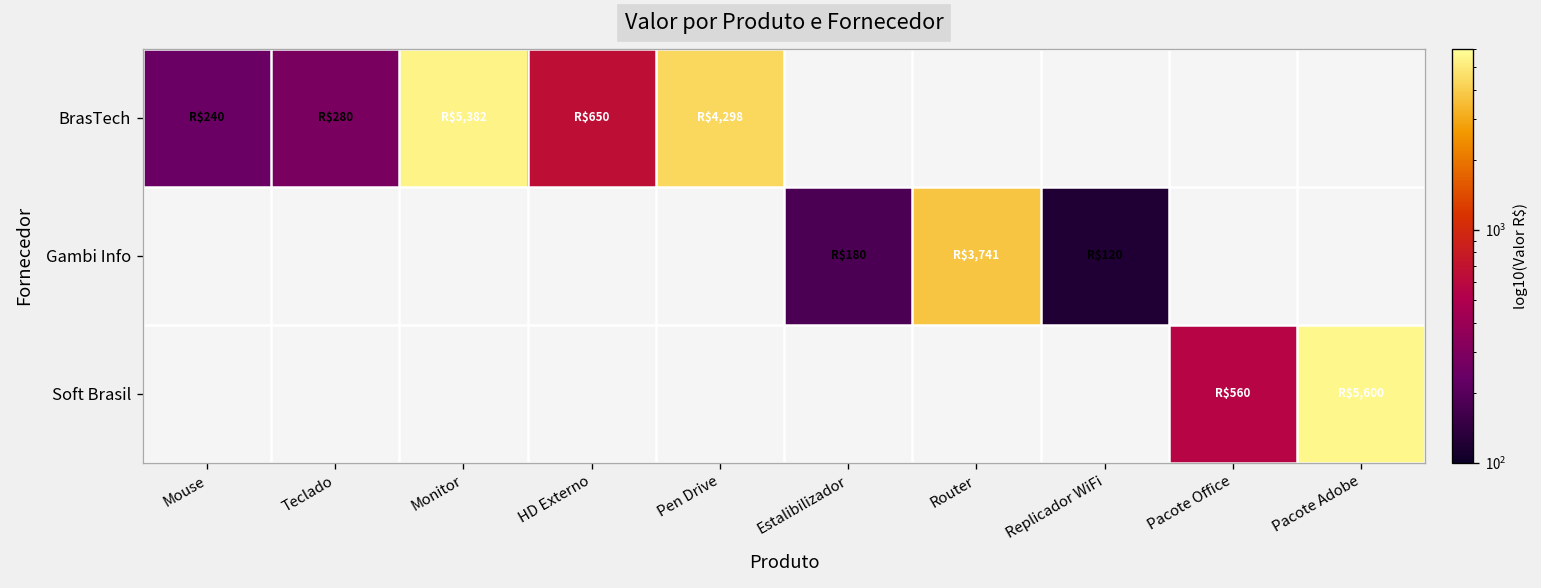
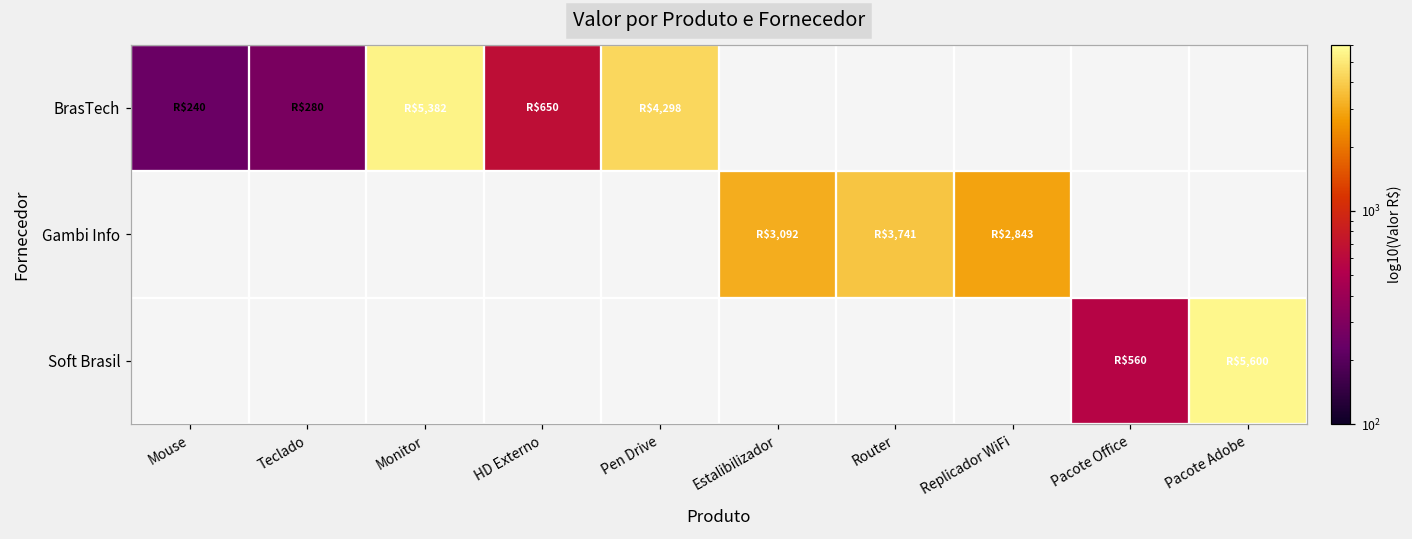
  {
    "BrasTech": {
      "Mouse": "$240",
      "Teclado": "$280",
      "Monitor": "$5,382",
      "HD Externo": "$650",
      "Pen Drive": "$4,298"
    },
    "Gambi Info": {
-     "Estalibilizador": "$180",
+     "Estalibilizador": "$3,092",
      "Router": "$3,741",
-     "Replicador WiFi": "$120"
+     "Replicador WiFi": "$2,843"
    },
    "Soft Brasil": {
      "Pacote Office": "$560",
      "Pacote Adobe": "$5,600"
    }
  }
